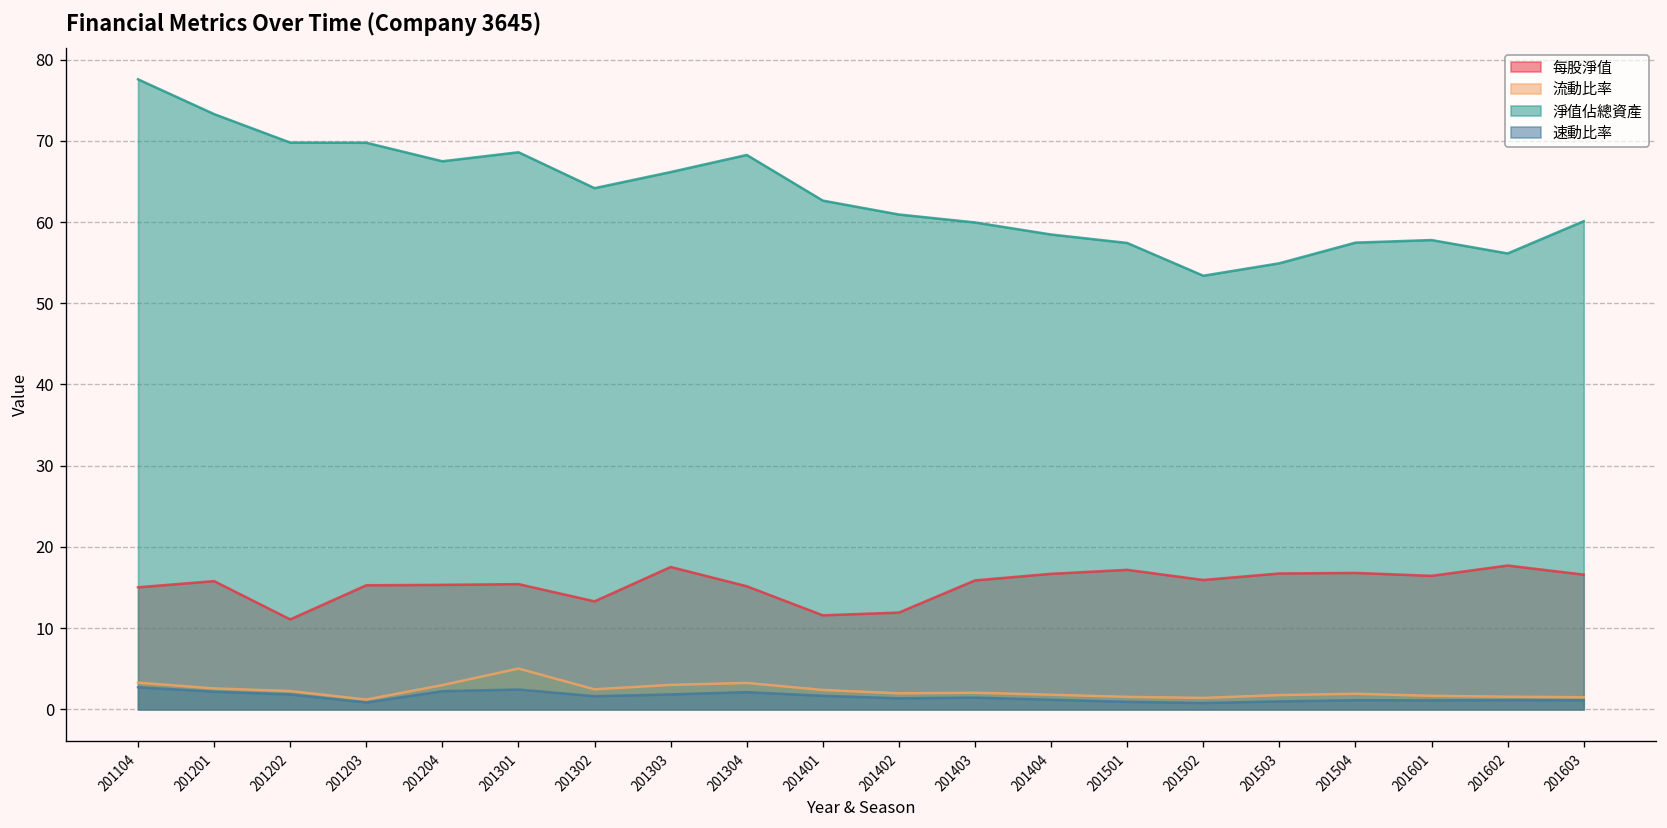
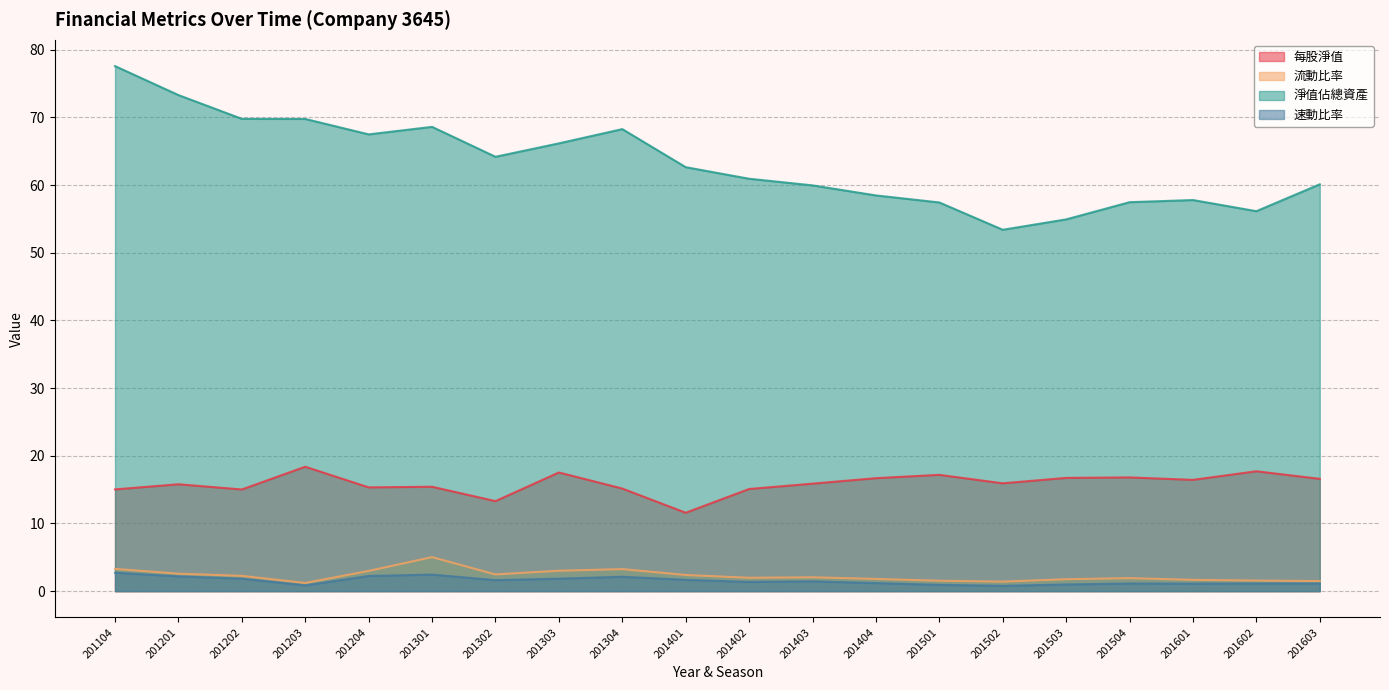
  {
    "每股淨值": {
      "201104": 15,
      "201201": 16,
-     "201202": 11,
-     "201203": 15,
+     "201202": 15,
+     "201203": 18,
      "201204": 15,
      "201301": 15,
      "201302": 13,
      "201303": 18,
      "201304": 15,
      "201401": 12,
-     "201402": 12,
+     "201402": 15,
      "201403": 16,
      "201404": 17,
      "201501": 17,
      "201502": 16,
      "201503": 17,
      "201504": 17,
      "201601": 16,
      "201602": 18,
      "201603": 17
    },
    "流動比率": {
      "201104": 3,
      "201201": 3,
      "201202": 2,
      "201204": 3,
      "201301": 5,
      "201302": 2,
      "201303": 3,
      "201304": 3,
      "201401": 2,
      "201402": 2,
      "201403": 2,
      "201404": 2,
      "201501": 2,
      "201502": 1,
      "201503": 2,
      "201504": 2,
      "201601": 2,
      "201602": 2
    }
  }
